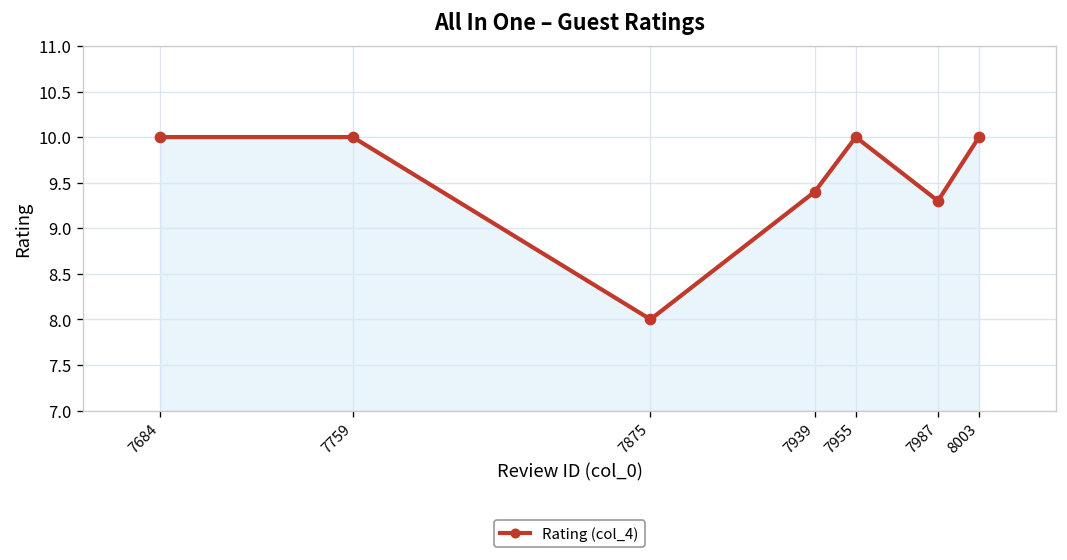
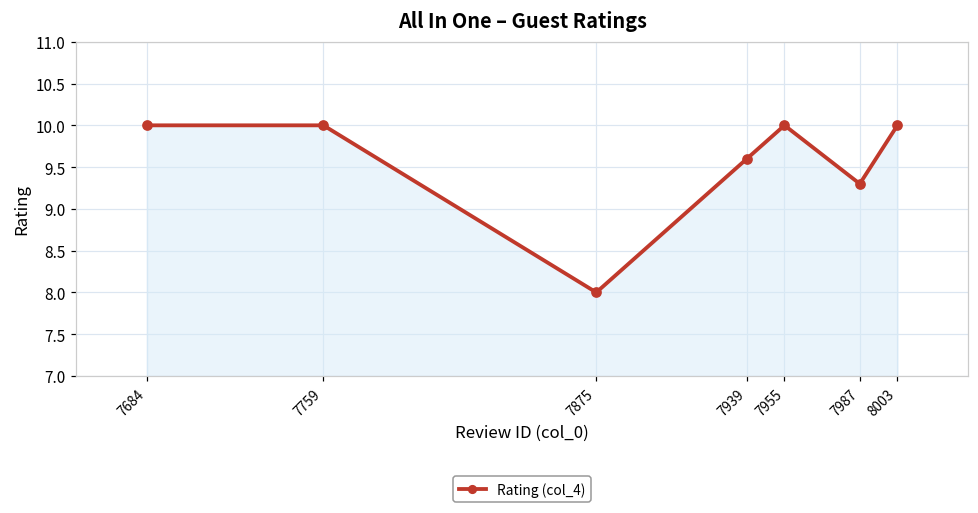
  {
    "7684": 10.0,
    "7759": 10.0,
    "7875": 8.0,
-   "7939": 9.4,
+   "7939": 9.6,
    "7955": 10.0,
    "7987": 9.3,
    "8003": 10.0
  }
